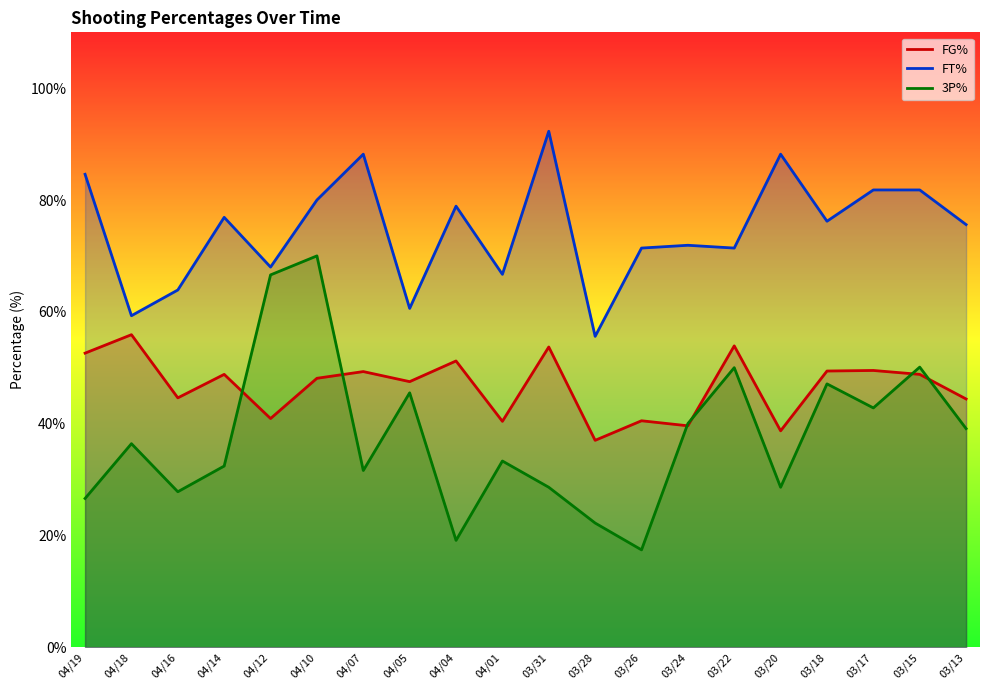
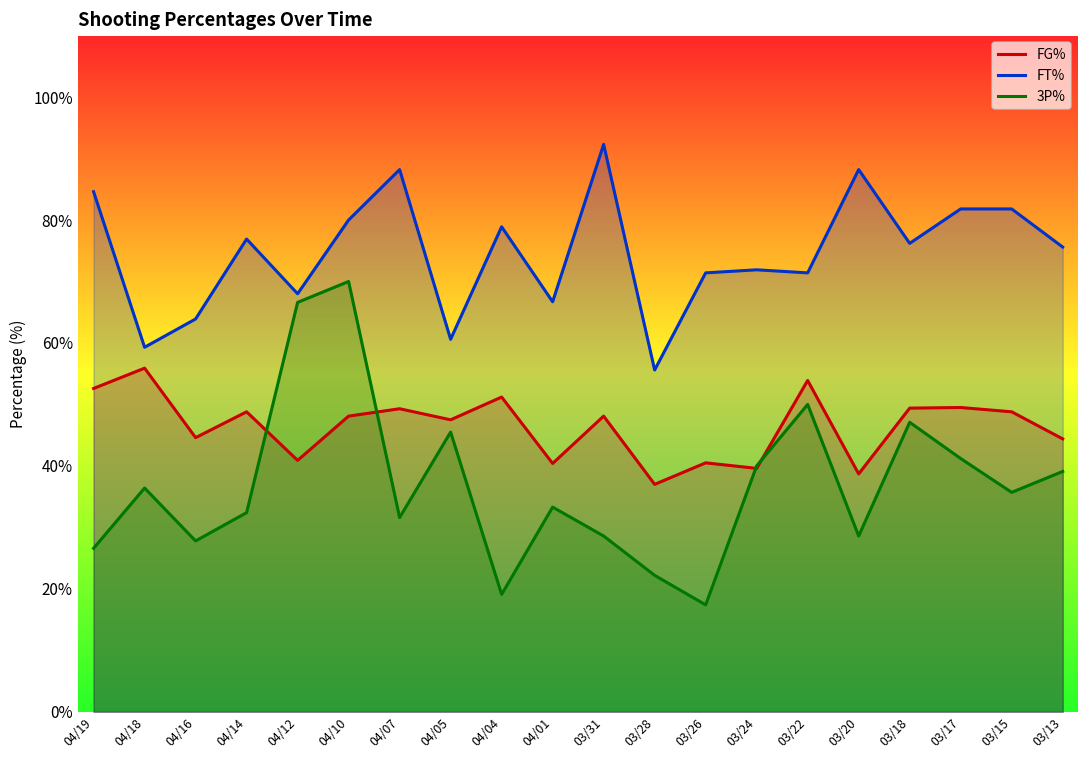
  {
    "FG%": {
      "04/19": "53%",
      "04/18": "56%",
      "04/16": "45%",
      "04/14": "49%",
      "04/12": "41%",
      "04/10": "48%",
      "04/07": "49%",
      "04/05": "48%",
      "04/04": "51%",
      "04/01": "40%",
-     "03/31": "54%",
+     "03/31": "48%",
      "03/28": "37%",
      "03/26": "41%",
      "03/22": "54%",
      "03/20": "39%",
      "03/18": "49%",
      "03/17": "50%",
      "03/15": "49%",
      "03/13": "44%"
    },
    "FT%": {
      "04/19": "85%",
      "04/18": "59%",
      "04/16": "64%",
      "04/14": "77%",
      "04/12": "68%",
      "04/10": "80%",
      "04/07": "88%",
      "04/05": "61%",
      "04/04": "79%",
      "04/01": "67%",
      "03/31": "92%",
      "03/28": "56%",
      "03/26": "71%",
      "03/24": "72%",
      "03/22": "71%",
      "03/20": "88%",
      "03/18": "76%",
      "03/17": "82%",
      "03/15": "82%",
      "03/13": "76%"
    },
    "3P%": {
      "04/19": "27%",
      "04/18": "36%",
      "04/16": "28%",
      "04/14": "32%",
      "04/12": "67%",
      "04/10": "70%",
      "04/07": "32%",
      "04/05": "46%",
      "04/04": "19%",
      "04/01": "33%",
      "03/31": "29%",
      "03/28": "22%",
      "03/26": "17%",
      "03/22": "50%",
      "03/20": "29%",
      "03/18": "47%",
-     "03/17": "43%",
-     "03/15": "50%",
+     "03/17": "41%",
+     "03/15": "36%",
      "03/13": "39%"
    }
  }
